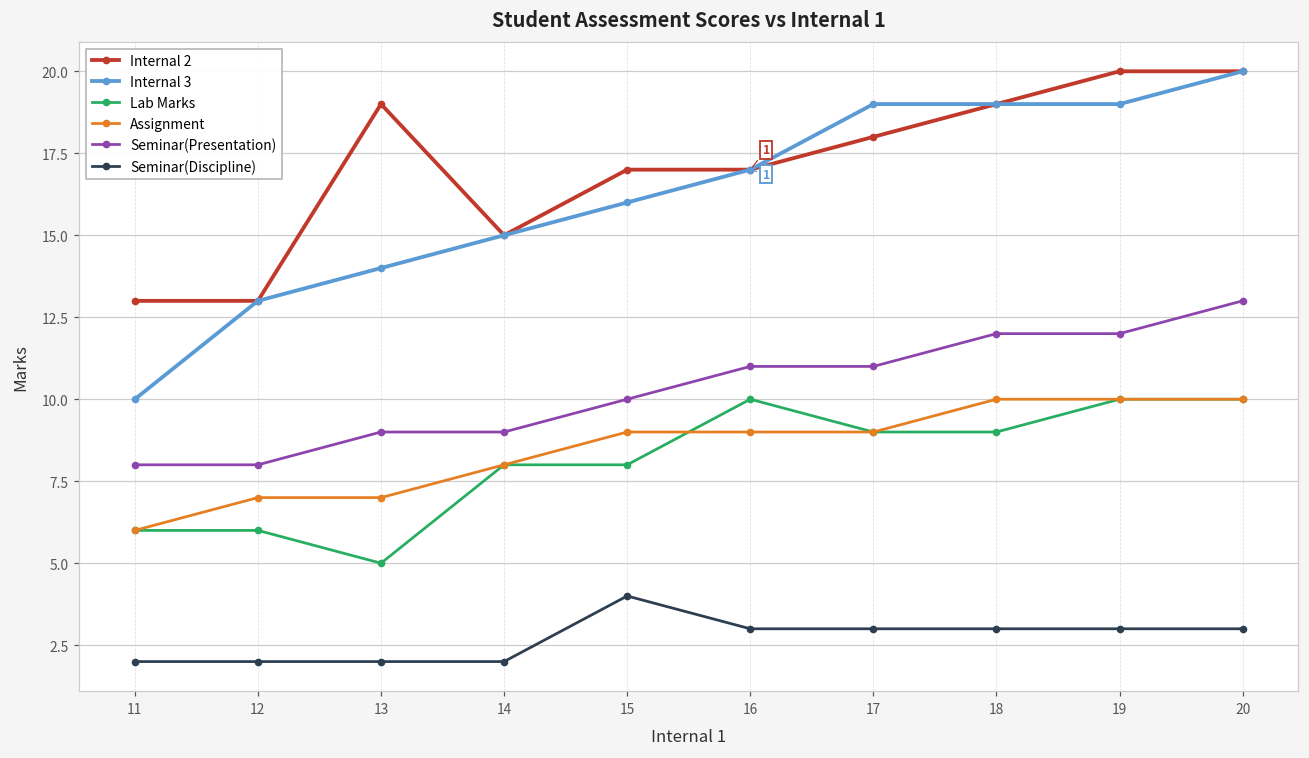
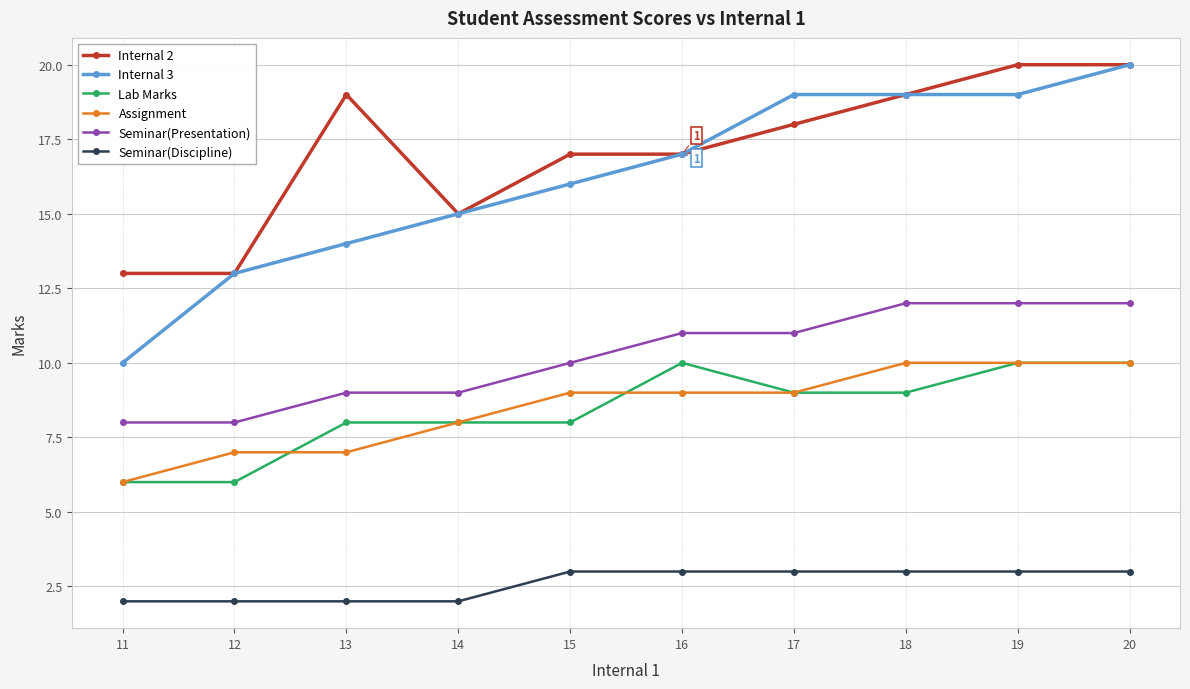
  {
    "Internal 2": {
      "11": 13,
      "13": 19,
      "15": 17,
      "17": 18,
      "19": 20
    },
    "Internal 3": {
      "11": 10,
      "13": 14,
      "15": 16,
      "17": 19,
      "19": 19
    },
    "Lab Marks": {
      "12": 6,
-     "13": 5,
+     "13": 8,
      "15": 8,
      "16": 10,
      "18": 9
    },
    "Assignment": {
      "12": 7,
      "13": 7,
      "15": 9,
      "16": 9,
      "18": 10
    },
    "Seminar(Presentation)": {
      "11": 8,
      "12": 8,
      "13": 9,
      "14": 9,
      "15": 10,
      "16": 11,
      "17": 11,
      "18": 12,
      "19": 12,
-     "20": 13
+     "20": 12
    },
    "Seminar(Discipline)": {
      "11": 2,
      "12": 2,
      "13": 2,
      "14": 2,
-     "15": 4,
+     "15": 3,
      "16": 3,
      "17": 3,
      "18": 3,
      "19": 3,
      "20": 3
    }
  }
